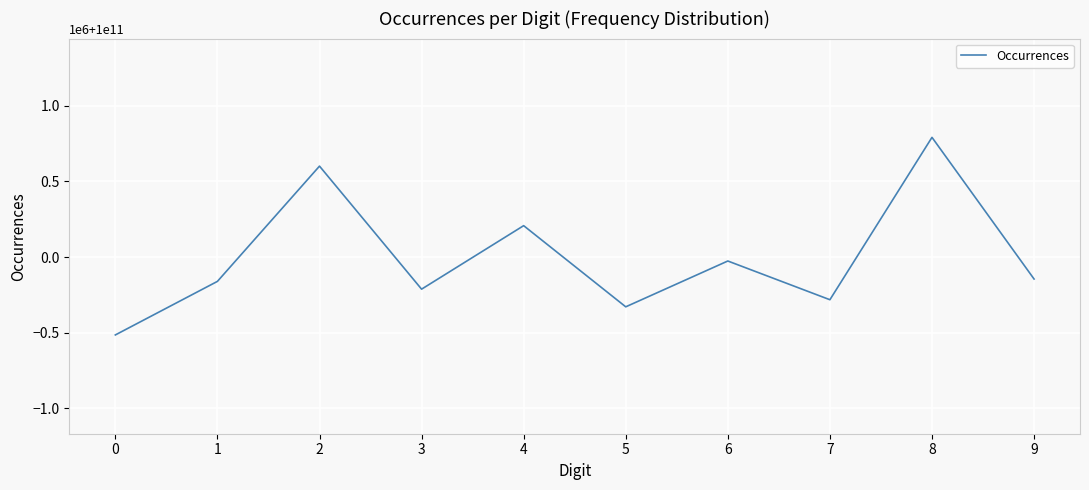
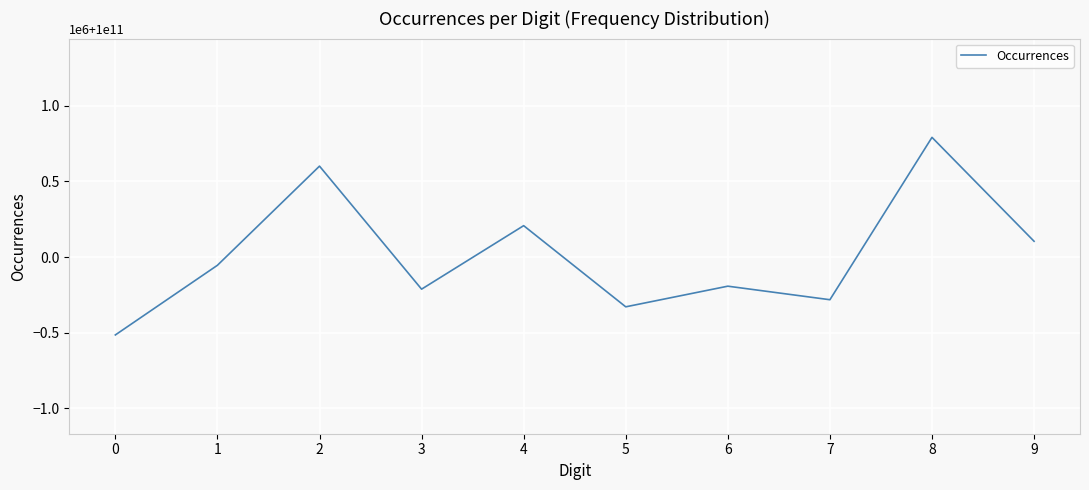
  {
    "0": 99999490000,
-   "1": 99999840000,
+   "1": 99999950000,
    "2": 100000600000,
    "3": 99999790000,
    "4": 100000210000,
    "5": 99999670000,
-   "6": 99999970000,
+   "6": 99999810000,
    "7": 99999720000,
    "8": 100000790000,
-   "9": 99999850000
+   "9": 100000100000
  }
